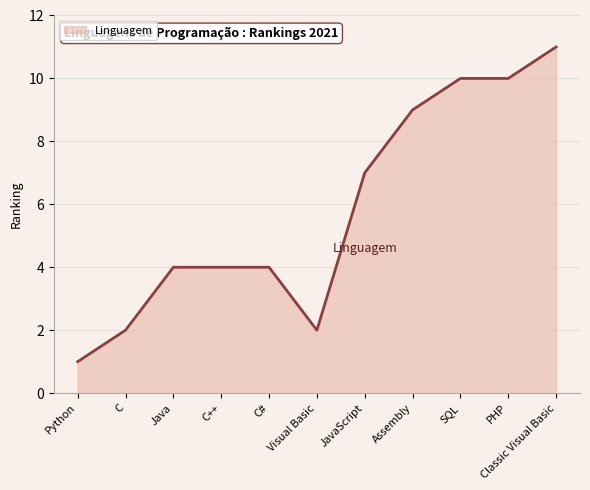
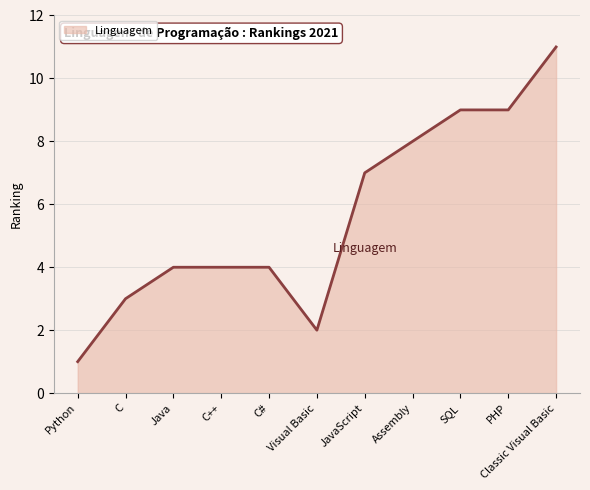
  {
    "Python": 1,
-   "C": 2,
+   "C": 3,
    "Java": 4,
    "C++": 4,
    "C#": 4,
    "Visual Basic": 2,
    "JavaScript": 7,
-   "Assembly": 9,
-   "SQL": 10,
-   "PHP": 10,
+   "Assembly": 8,
+   "SQL": 9,
+   "PHP": 9,
    "Classic Visual Basic": 11
  }
